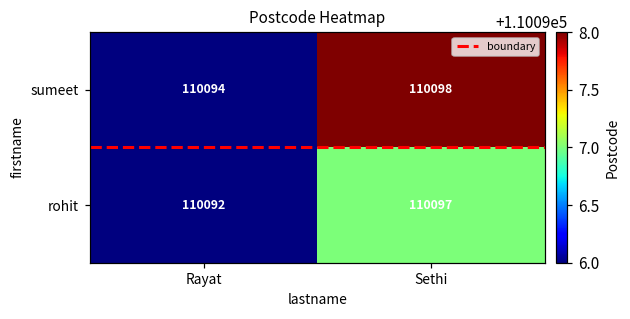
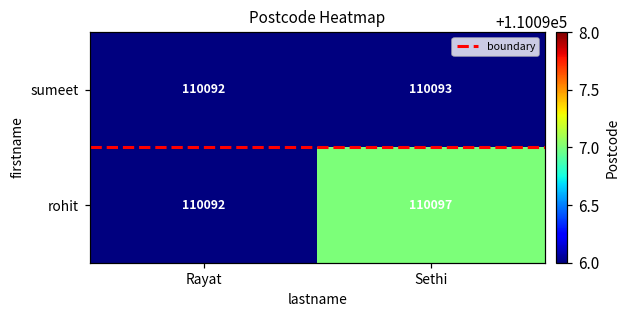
  {
    "sumeet": {
-     "Rayat": 110094,
-     "Sethi": 110098
+     "Rayat": 110092,
+     "Sethi": 110093
    },
    "rohit": {
      "Rayat": 110092,
      "Sethi": 110097
    }
  }
